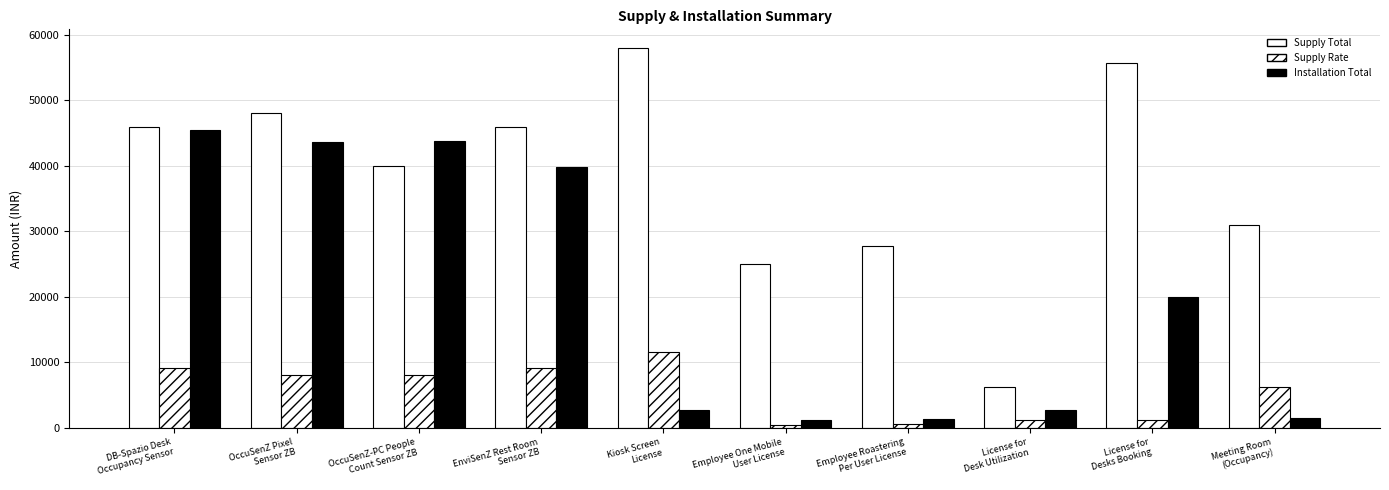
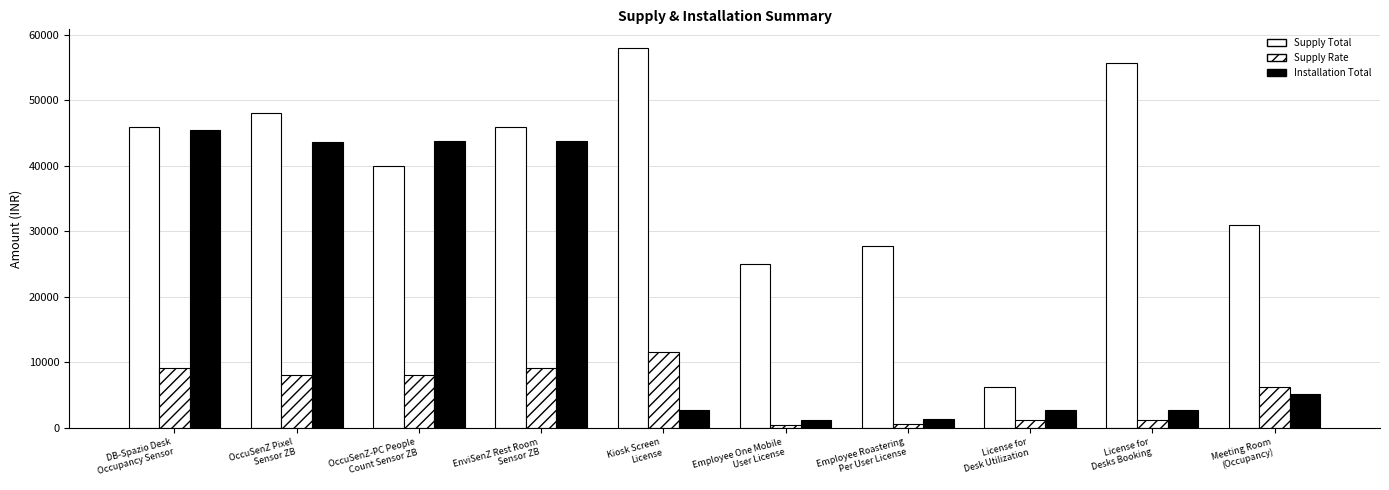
  {
    "Installation Total": {
      "DB-Spazio Desk Occupancy Sensor": 45000,
      "OccuSenZ Pixel Sensor ZB": 44000,
      "OccuSenZ-PC People Count Sensor ZB": 44000,
-     "EnviSenZ Rest Room Sensor ZB": 40000,
+     "EnviSenZ Rest Room Sensor ZB": 44000,
      "Kiosk Screen License": 3000,
      "Employee One Mobile User License": 1000,
      "Employee Roastering Per User License": 1000,
      "License for Desk Utilization": 3000,
-     "License for Desks Booking": 20000,
-     "Meeting Room (Occupancy)": 1000
+     "License for Desks Booking": 3000,
+     "Meeting Room (Occupancy)": 5000
    }
  }
